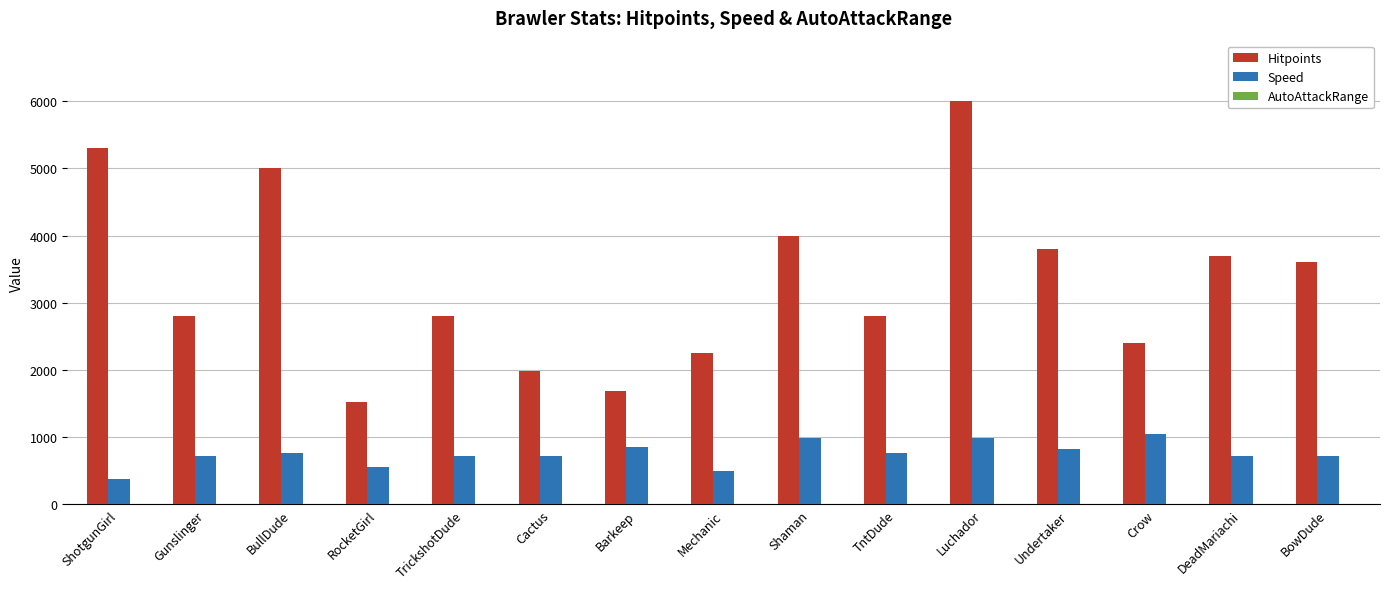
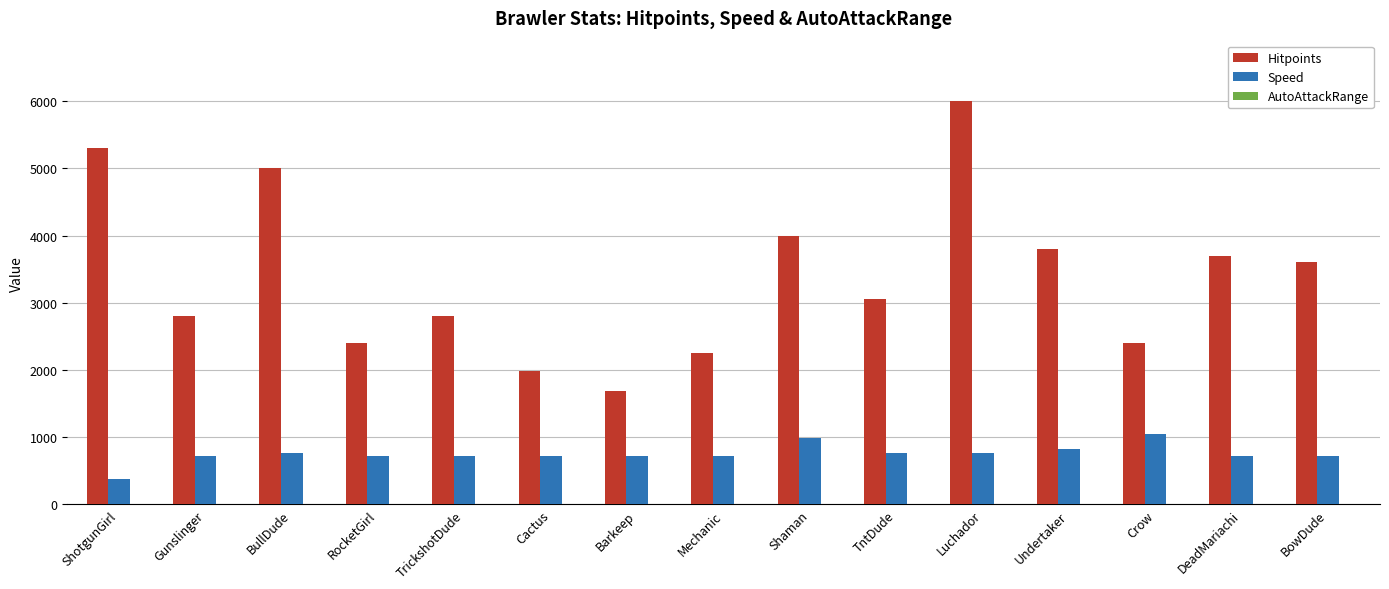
  {
    "Hitpoints": {
      "ShotgunGirl": 5300,
      "Gunslinger": 2800,
      "BullDude": 5000,
-     "RocketGirl": 1500,
+     "RocketGirl": 2400,
      "TrickshotDude": 2800,
      "Cactus": 2000,
      "Barkeep": 1700,
      "Mechanic": 2300,
      "Shaman": 4000,
-     "TntDude": 2800,
+     "TntDude": 3100,
      "Luchador": 6000,
      "Undertaker": 3800,
      "Crow": 2400,
      "DeadMariachi": 3700,
      "BowDude": 3600
    },
    "Speed": {
      "ShotgunGirl": 400,
      "Gunslinger": 700,
      "BullDude": 800,
-     "RocketGirl": 600,
+     "RocketGirl": 700,
      "TrickshotDude": 700,
      "Cactus": 700,
-     "Barkeep": 900,
-     "Mechanic": 500,
+     "Barkeep": 700,
+     "Mechanic": 700,
      "Shaman": 1000,
      "TntDude": 800,
-     "Luchador": 1000,
+     "Luchador": 800,
      "Undertaker": 800,
      "Crow": 1100,
      "DeadMariachi": 700,
      "BowDude": 700
    }
  }
